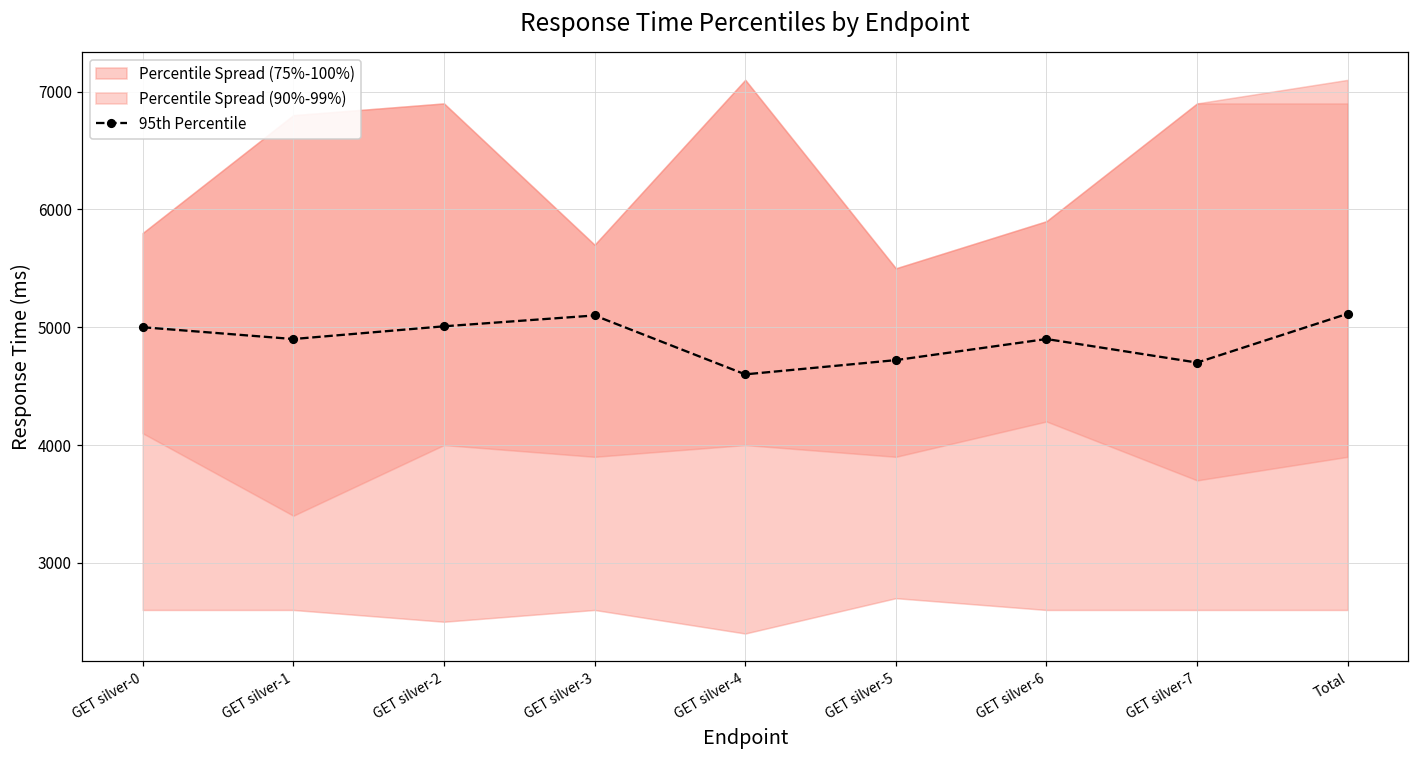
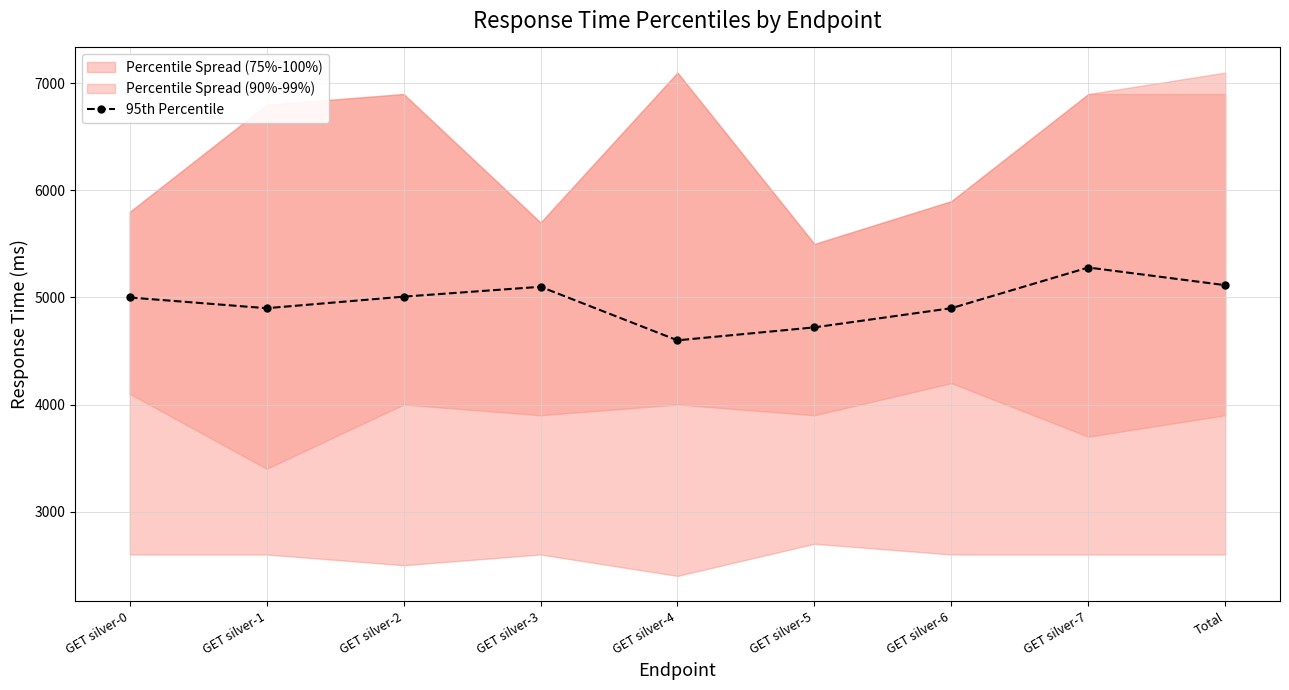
  {
    "95th Percentile": {
      "GET silver-0": 5000,
      "GET silver-1": 4900,
      "GET silver-2": 5010,
      "GET silver-3": 5100,
      "GET silver-4": 4600,
      "GET silver-5": 4720,
      "GET silver-6": 4900,
-     "GET silver-7": 4700,
+     "GET silver-7": 5280,
      "Total": 5120
    }
  }
